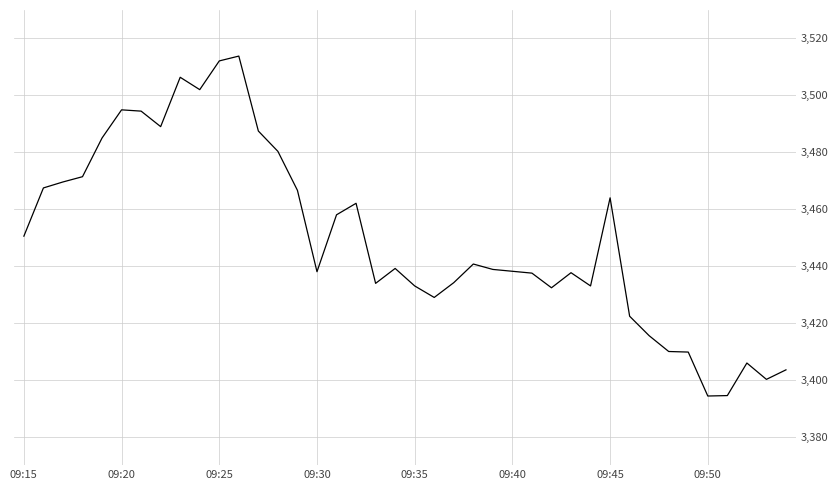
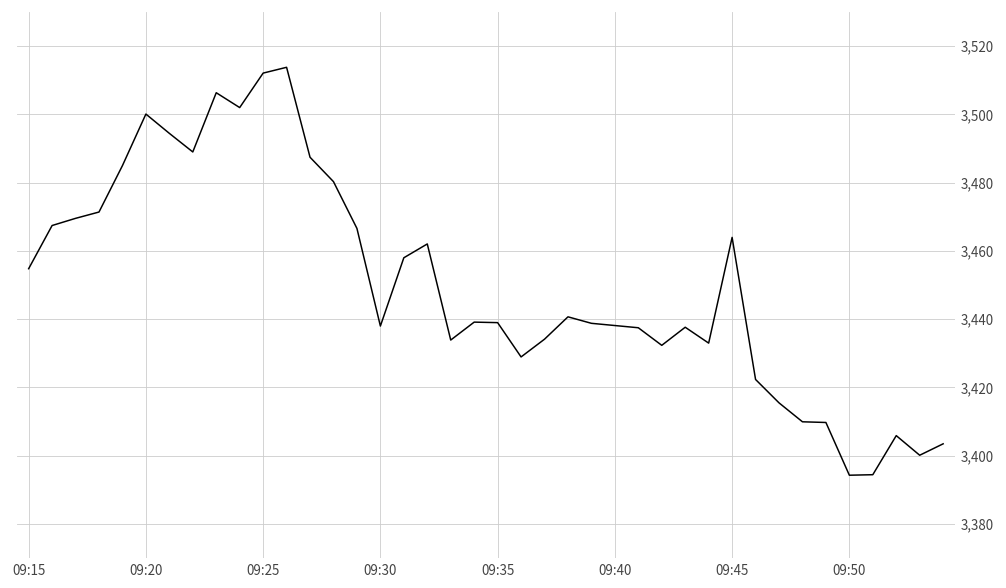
  {
-   "09:15": "3,451",
-   "09:20": "3,495",
+   "09:15": "3,455",
+   "09:20": "3,500",
    "09:25": "3,512",
    "09:30": "3,438",
-   "09:35": "3,433",
+   "09:35": "3,439",
    "09:40": "3,438",
    "09:45": "3,464",
    "09:50": "3,394"
  }
